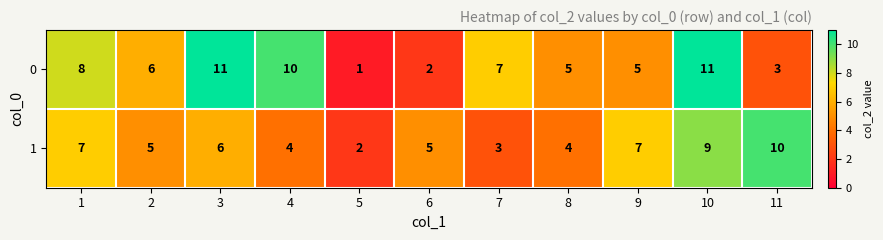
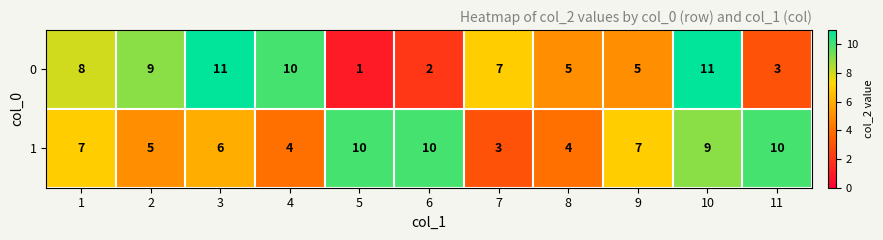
  {
    "0": {
      "1": 8,
-     "2": 6,
+     "2": 9,
      "3": 11,
      "4": 10,
      "5": 1,
      "6": 2,
      "7": 7,
      "8": 5,
      "9": 5,
      "10": 11,
      "11": 3
    },
    "1": {
      "1": 7,
      "2": 5,
      "3": 6,
      "4": 4,
-     "5": 2,
-     "6": 5,
+     "5": 10,
+     "6": 10,
      "7": 3,
      "8": 4,
      "9": 7,
      "10": 9,
      "11": 10
    }
  }
